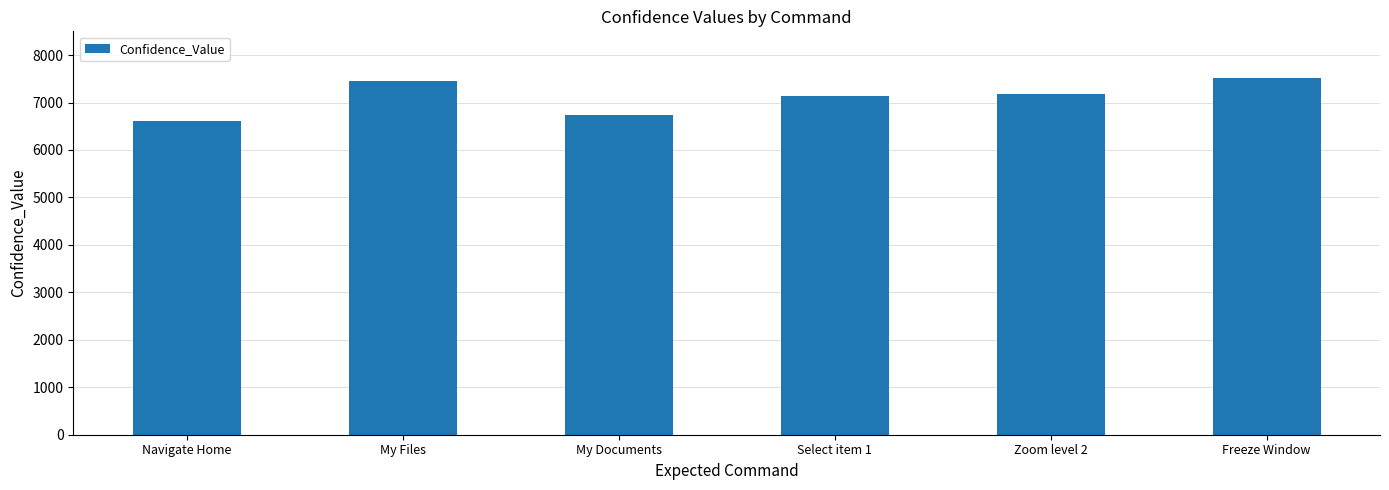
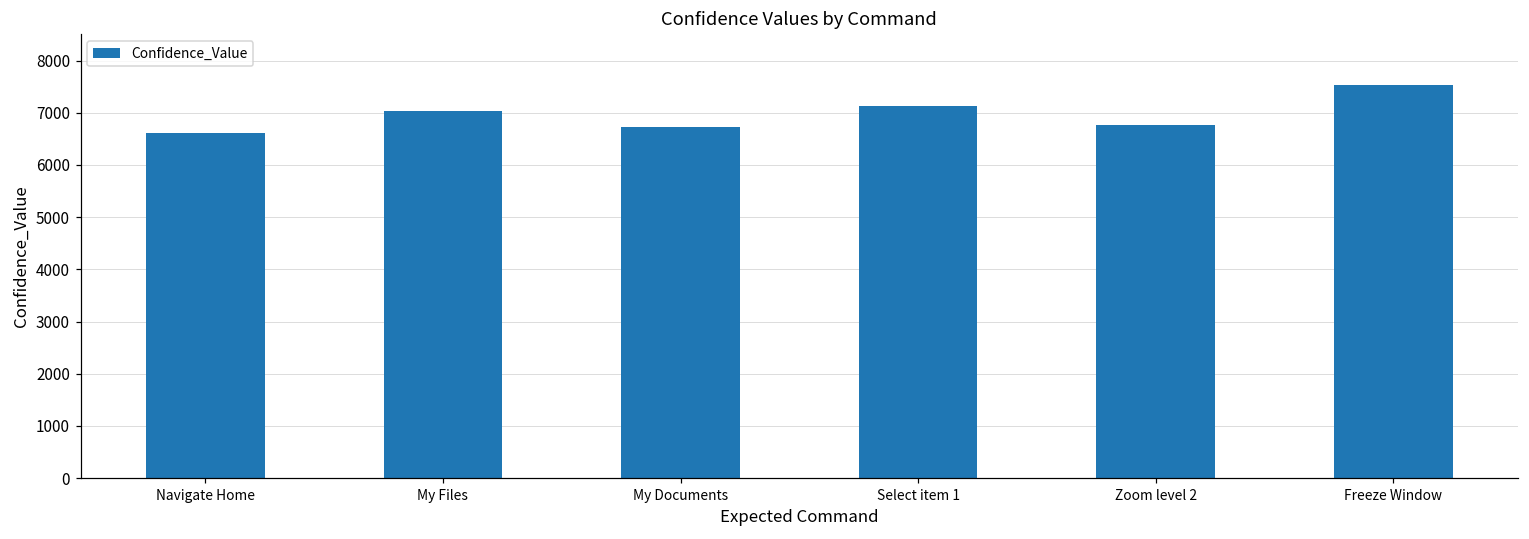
  {
    "Navigate Home": 6600,
-   "My Files": 7500,
+   "My Files": 7000,
    "My Documents": 6700,
    "Select item 1": 7100,
-   "Zoom level 2": 7200,
+   "Zoom level 2": 6800,
    "Freeze Window": 7500
  }
